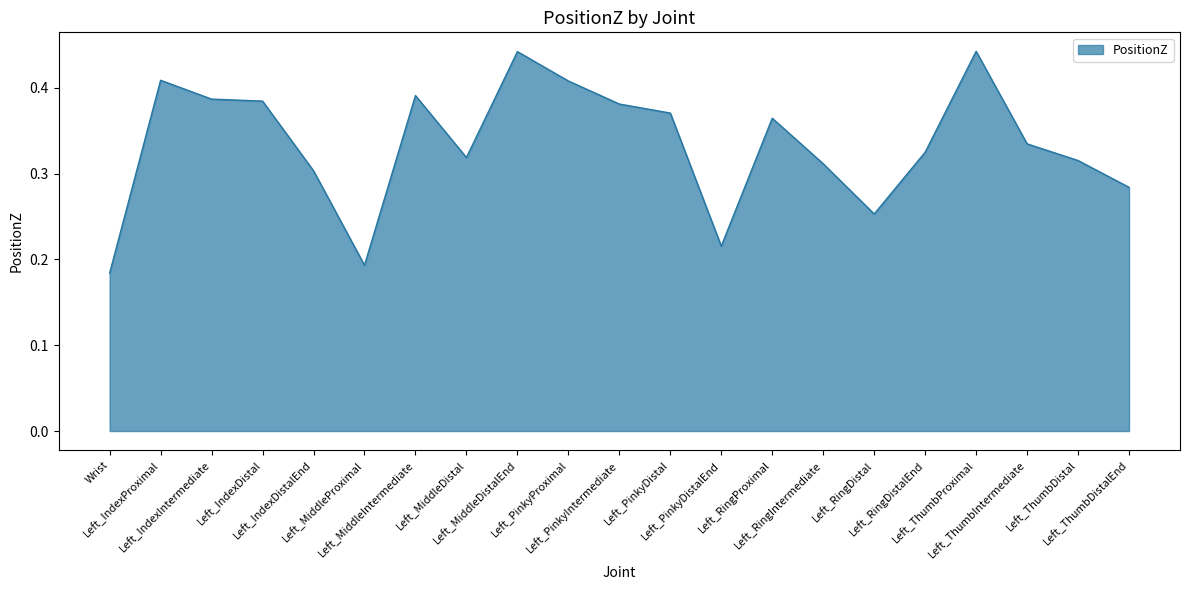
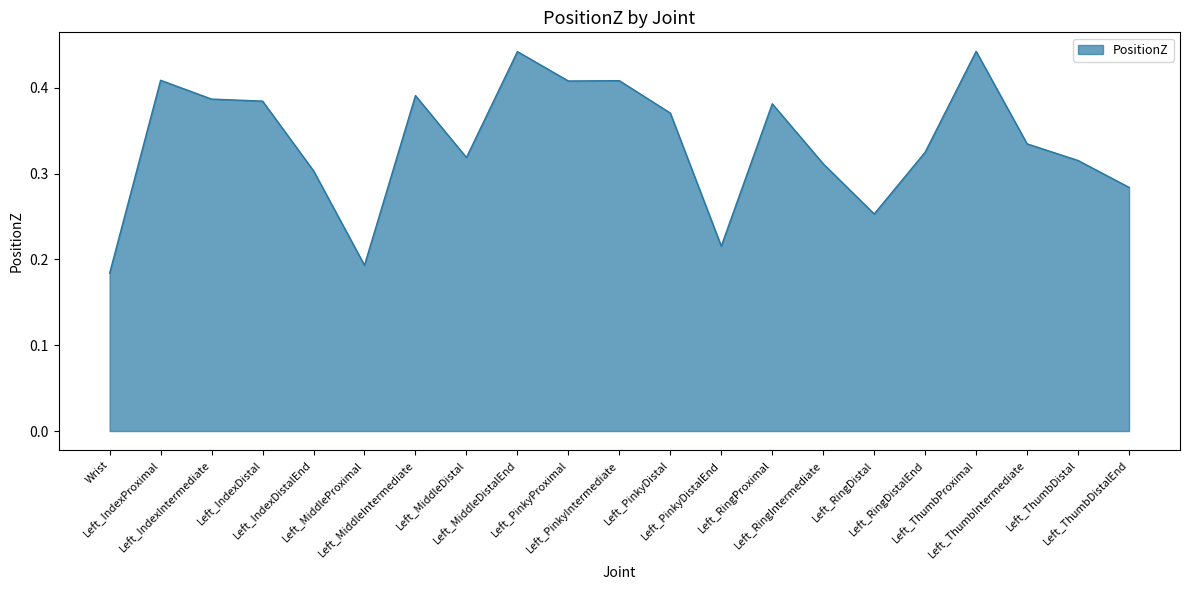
  {
    "Wrist": 0.18,
    "Left_IndexProximal": 0.41,
    "Left_IndexIntermediate": 0.39,
    "Left_IndexDistal": 0.38,
    "Left_IndexDistalEnd": 0.30,
    "Left_MiddleProximal": 0.19,
    "Left_MiddleIntermediate": 0.39,
    "Left_MiddleDistal": 0.32,
    "Left_MiddleDistalEnd": 0.44,
    "Left_PinkyProximal": 0.41,
-   "Left_PinkyIntermediate": 0.38,
+   "Left_PinkyIntermediate": 0.41,
    "Left_PinkyDistal": 0.37,
    "Left_PinkyDistalEnd": 0.22,
-   "Left_RingProximal": 0.36,
+   "Left_RingProximal": 0.38,
    "Left_RingIntermediate": 0.31,
    "Left_RingDistal": 0.25,
    "Left_RingDistalEnd": 0.32,
    "Left_ThumbProximal": 0.44,
    "Left_ThumbIntermediate": 0.33,
    "Left_ThumbDistal": 0.32,
    "Left_ThumbDistalEnd": 0.28
  }
